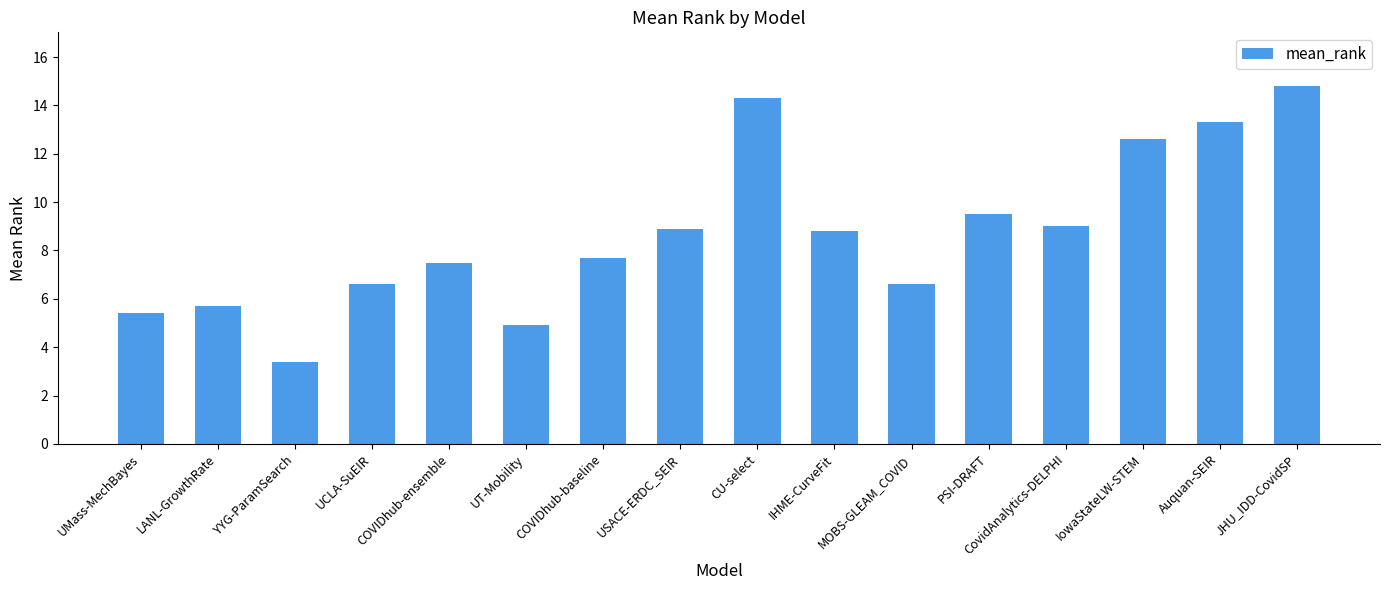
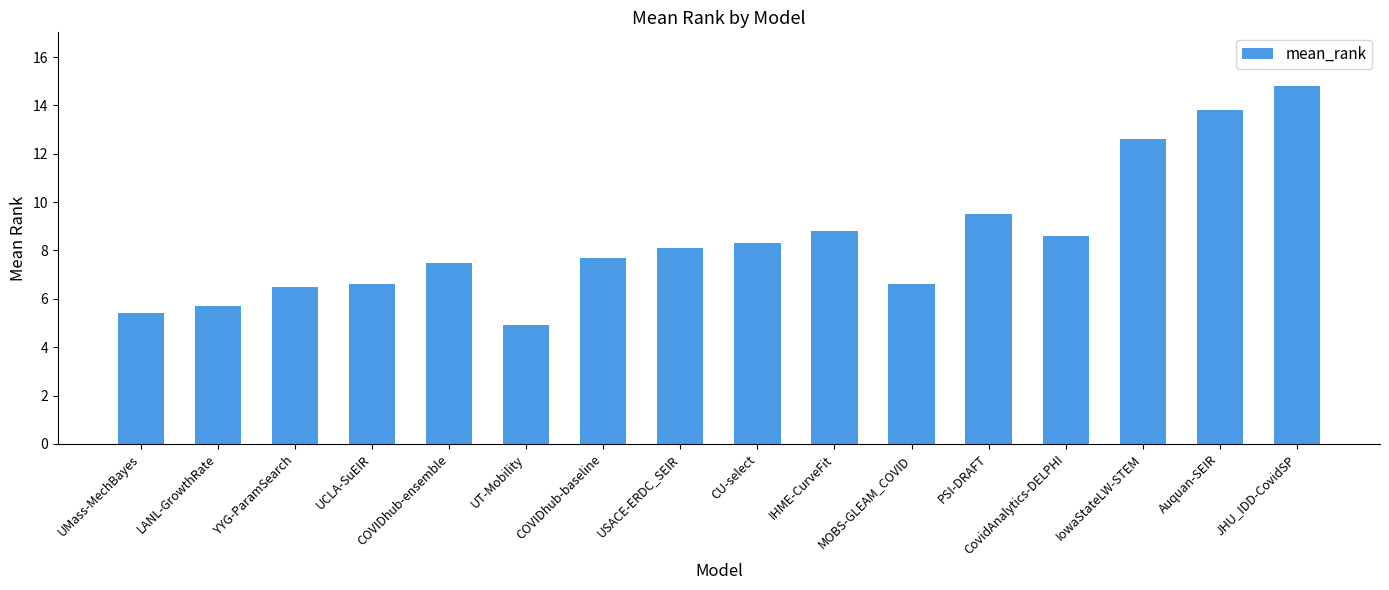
  {
    "UMass-MechBayes": 5.4,
    "LANL-GrowthRate": 5.7,
-   "YYG-ParamSearch": 3.4,
+   "YYG-ParamSearch": 6.5,
    "UCLA-SuEIR": 6.6,
    "COVIDhub-ensemble": 7.5,
    "UT-Mobility": 4.9,
    "COVIDhub-baseline": 7.7,
-   "USACE-ERDC_SEIR": 8.9,
-   "CU-select": 14.3,
+   "USACE-ERDC_SEIR": 8.1,
+   "CU-select": 8.3,
    "IHME-CurveFit": 8.8,
    "MOBS-GLEAM_COVID": 6.6,
    "PSI-DRAFT": 9.5,
-   "CovidAnalytics-DELPHI": 9.0,
+   "CovidAnalytics-DELPHI": 8.6,
    "IowaStateLW-STEM": 12.6,
-   "Auquan-SEIR": 13.3,
+   "Auquan-SEIR": 13.8,
    "JHU_IDD-CovidSP": 14.8
  }
